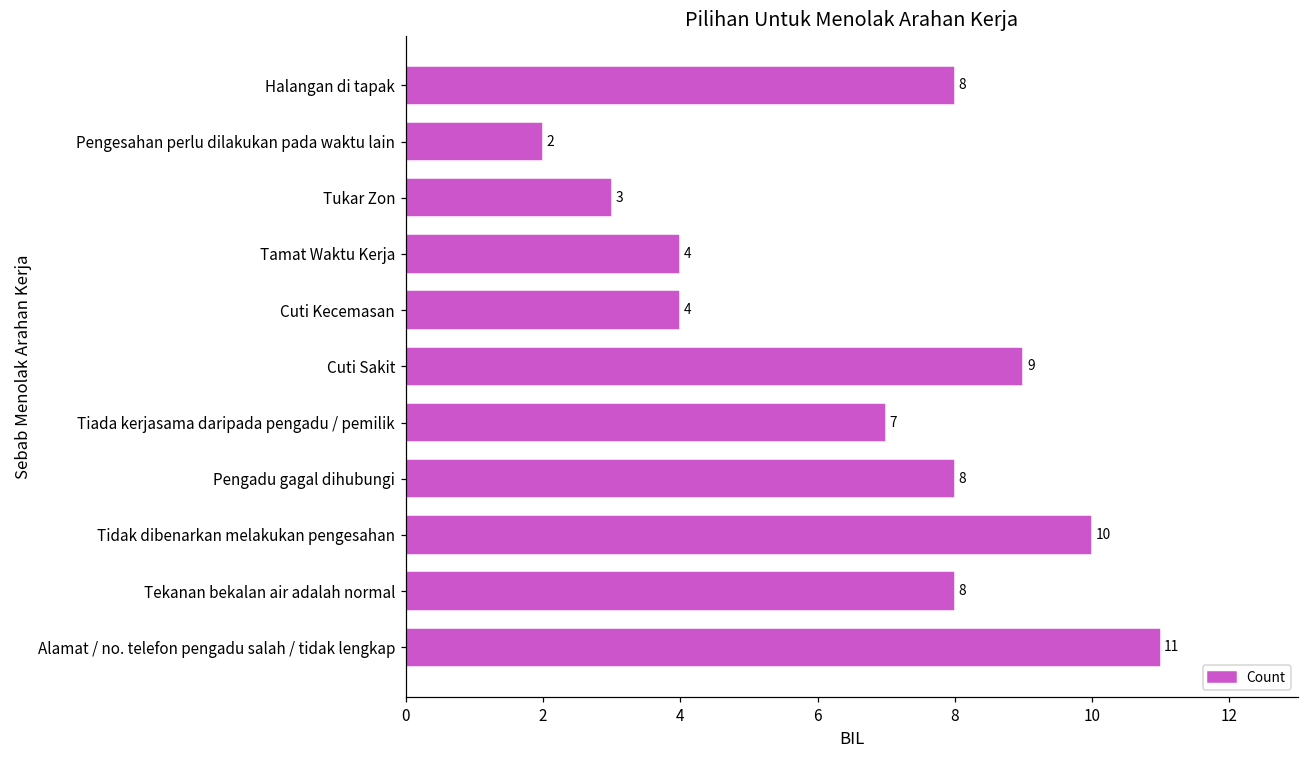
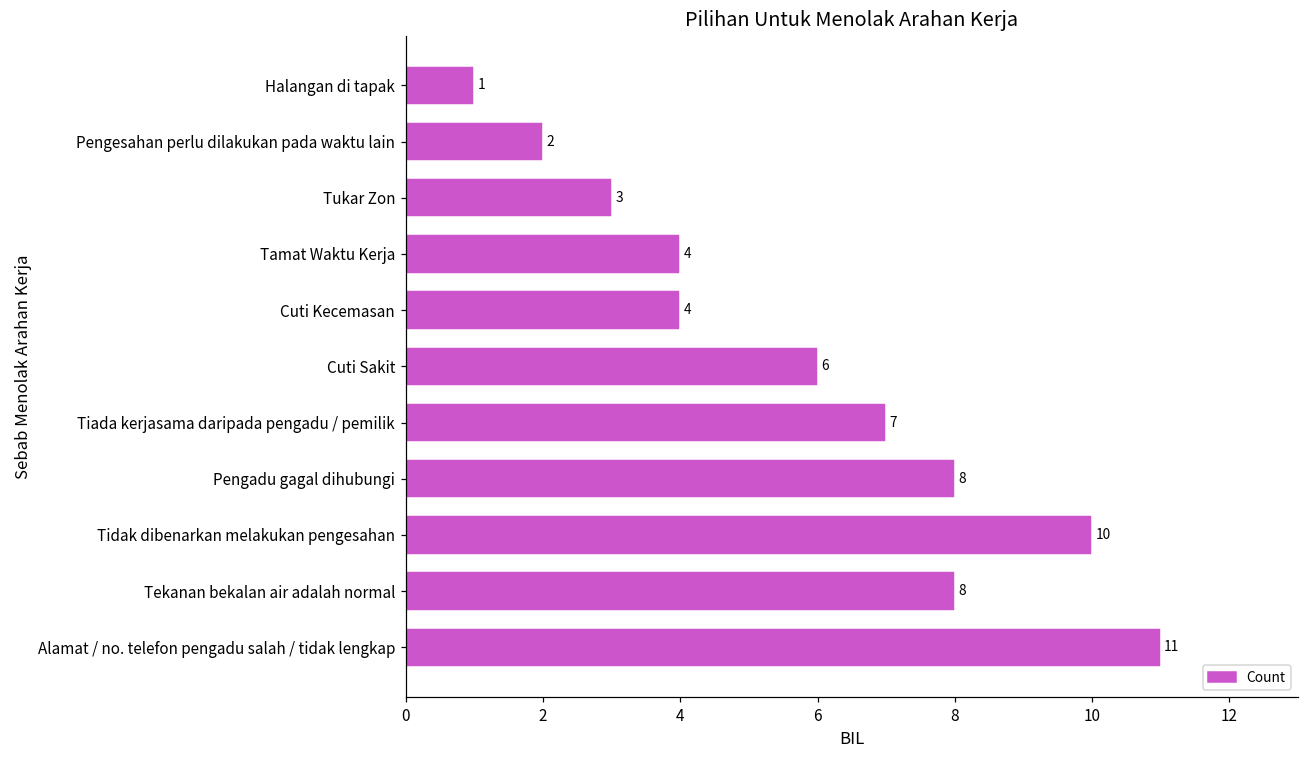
  {
-   "Halangan di tapak": 8,
+   "Halangan di tapak": 1,
    "Pengesahan perlu dilakukan pada waktu lain": 2,
    "Tukar Zon": 3,
    "Tamat Waktu Kerja": 4,
    "Cuti Kecemasan": 4,
-   "Cuti Sakit": 9,
+   "Cuti Sakit": 6,
    "Tiada kerjasama daripada pengadu / pemilik": 7,
    "Pengadu gagal dihubungi": 8,
    "Tidak dibenarkan melakukan pengesahan": 10,
    "Tekanan bekalan air adalah normal": 8,
    "Alamat / no. telefon pengadu salah / tidak lengkap": 11
  }
